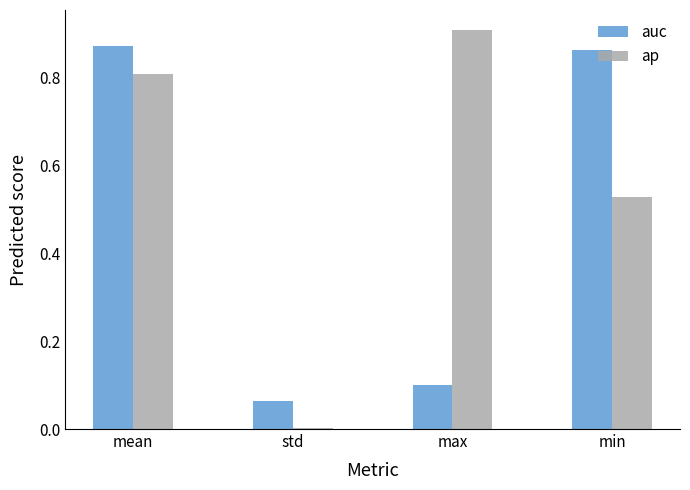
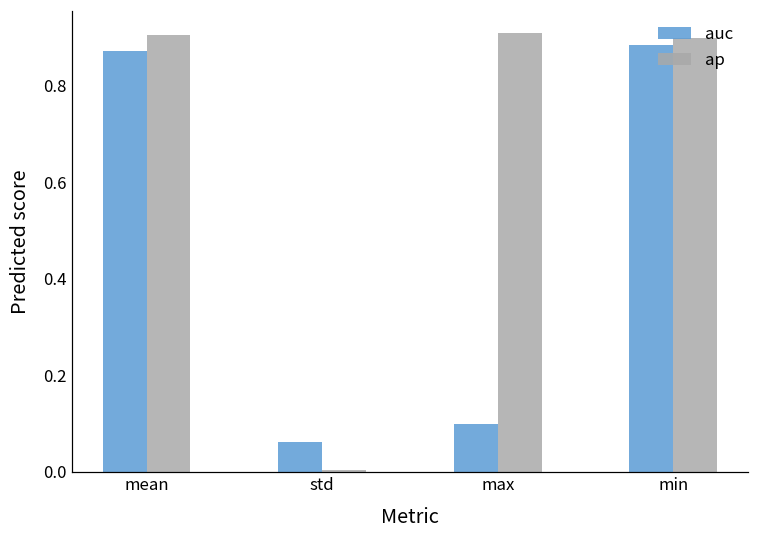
  {
    "auc": {
      "mean": 0.87,
      "std": 0.06,
      "max": 0.10,
-     "min": 0.86
+     "min": 0.88
    },
    "ap": {
-     "mean": 0.81,
+     "mean": 0.90,
      "max": 0.91,
-     "min": 0.53
+     "min": 0.90
    }
  }
